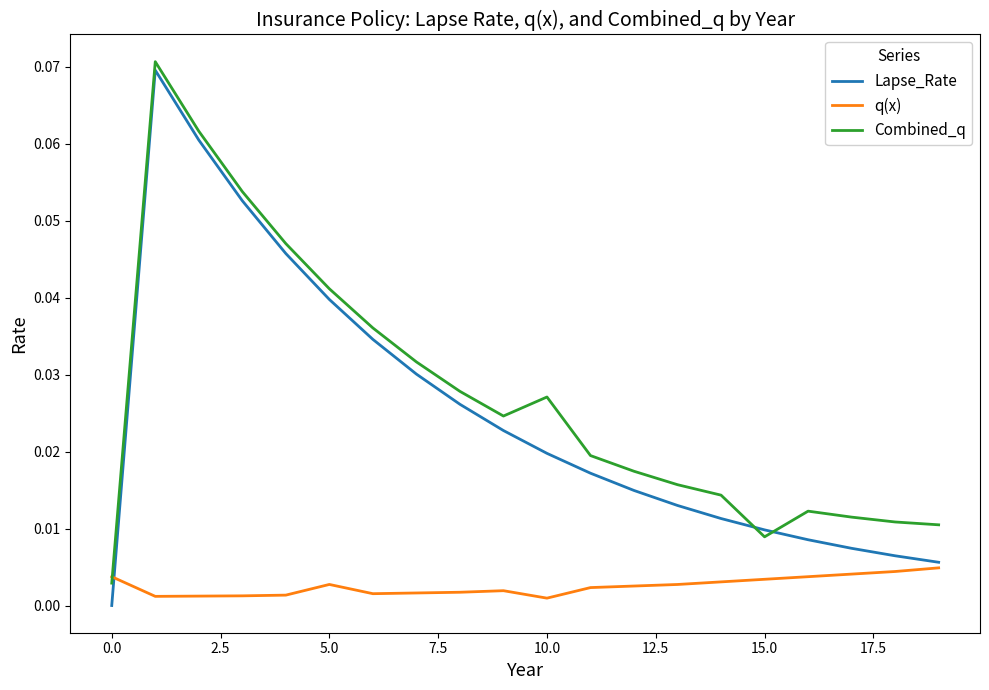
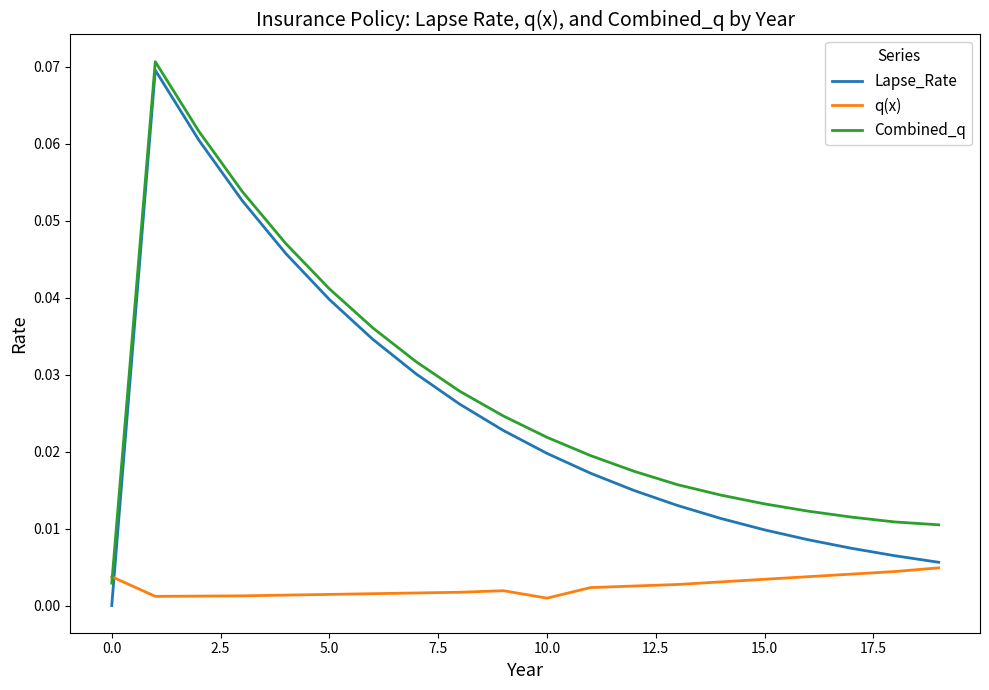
  {
    "Lapse_Rate": {
      "0.0": 0.000,
      "5.0": 0.040,
      "10.0": 0.020,
      "15.0": 0.010
    },
    "q(x)": {
      "0.0": 0.004,
-     "5.0": 0.003,
+     "5.0": 0.001,
      "10.0": 0.001,
      "15.0": 0.003
    },
    "Combined_q": {
      "0.0": 0.003,
      "5.0": 0.041,
-     "10.0": 0.027,
-     "15.0": 0.009
+     "10.0": 0.022,
+     "15.0": 0.013
    }
  }
